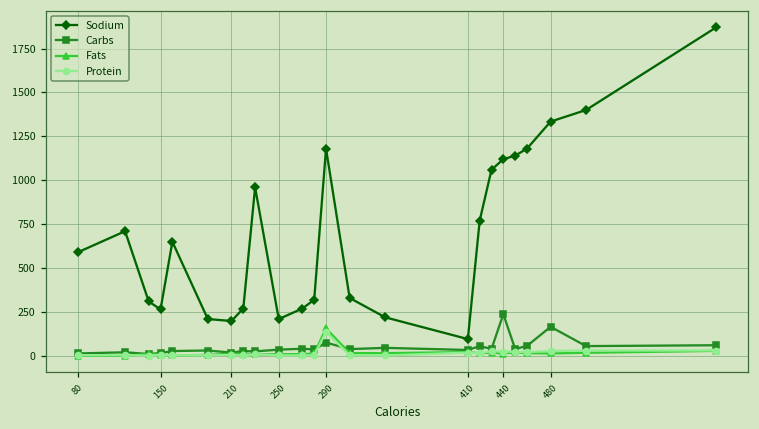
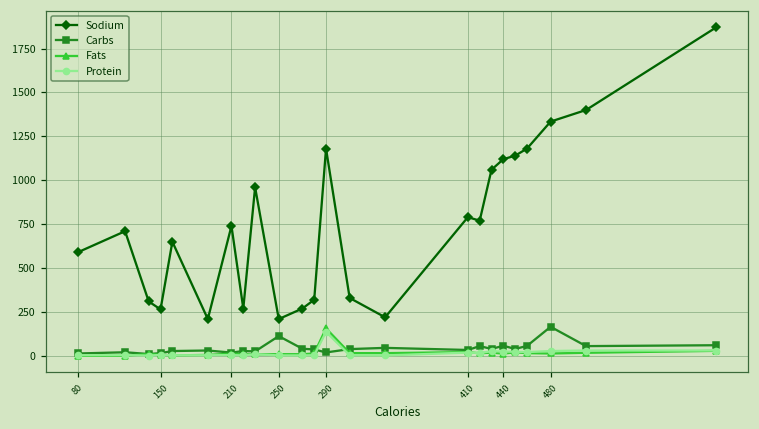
  {
    "Sodium": {
      "80": 590,
      "150": 270,
-     "210": 200,
+     "210": 740,
      "250": 210,
      "290": 1180,
-     "410": 100,
+     "410": 790,
      "440": 1120,
      "480": 1330
    },
    "Carbs": {
-     "250": 40,
-     "290": 80,
-     "440": 240,
+     "250": 110,
+     "290": 20,
+     "440": 60,
      "480": 170
    },
    "Fats": {
      "290": 160
    },
    "Protein": {
      "290": 140
    }
  }
